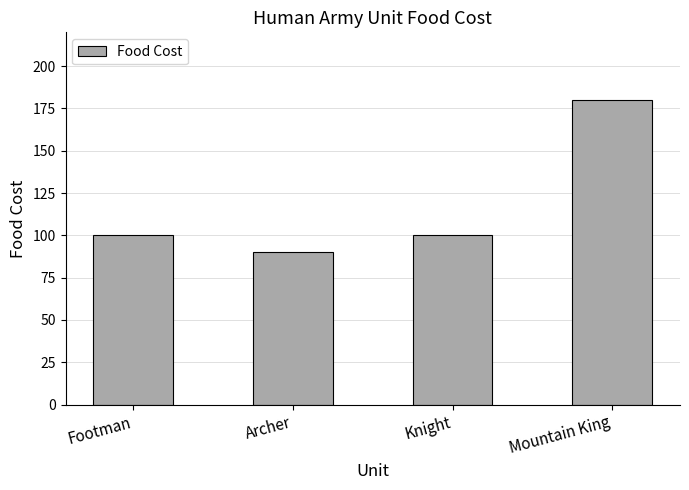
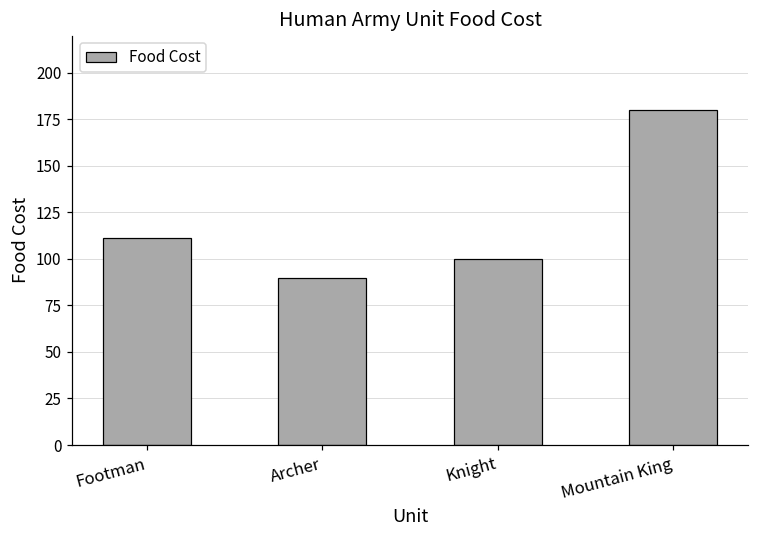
  {
-   "Footman": 100,
+   "Footman": 111,
    "Archer": 90,
    "Knight": 100,
    "Mountain King": 180
  }
